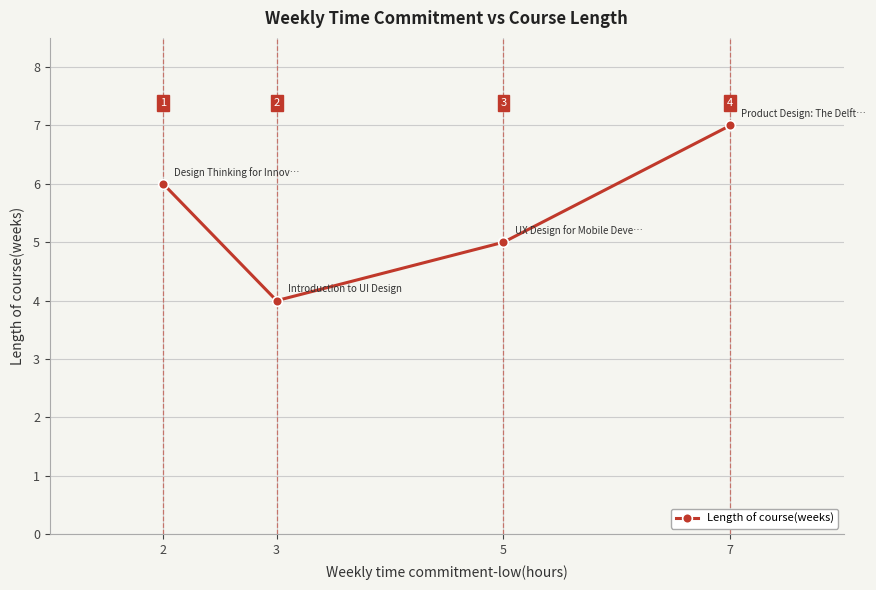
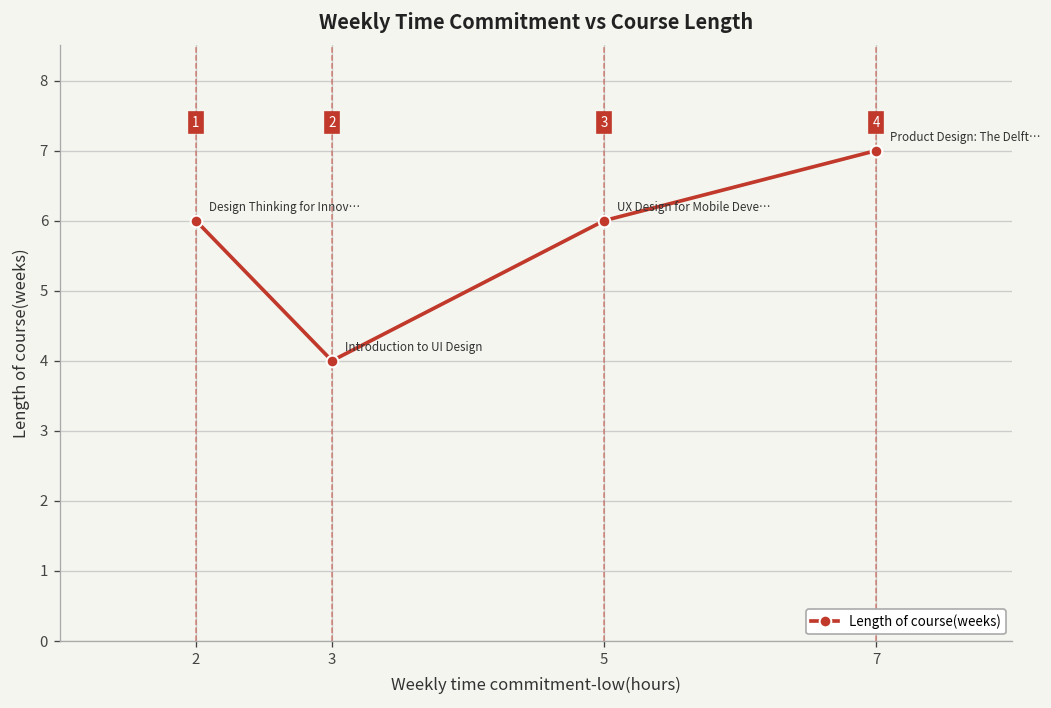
  {
    "2": 6,
    "3": 4,
-   "5": 5
+   "5": 6
  }
